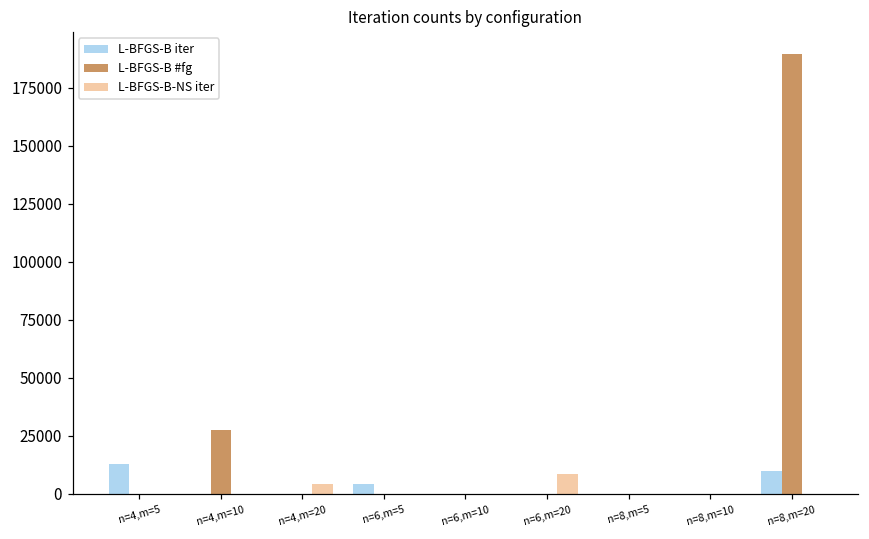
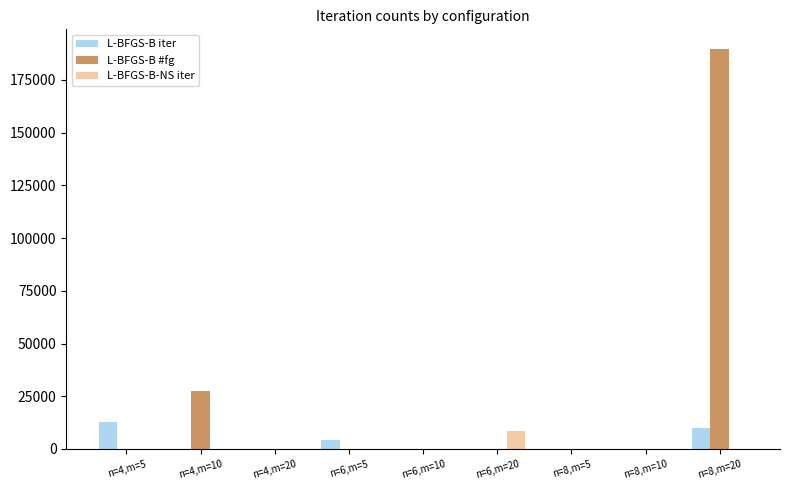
  {
    "L-BFGS-B iter": {
      "n=4,m=5": 13000,
      "n=6,m=5": 4000,
      "n=8,m=20": 10000
    },
    "L-BFGS-B #fg": {
      "n=4,m=10": 28000,
      "n=8,m=20": 190000
    },
    "L-BFGS-B-NS iter": {
-     "n=4,m=20": 4000,
+     "n=4,m=20": 0,
      "n=6,m=20": 9000
    }
  }
